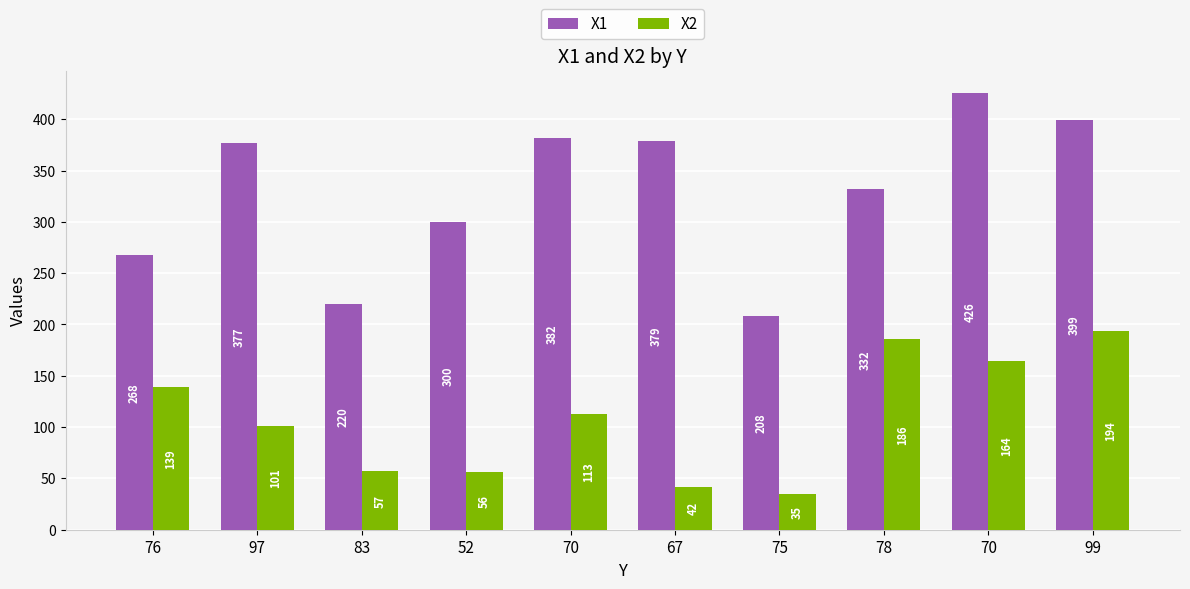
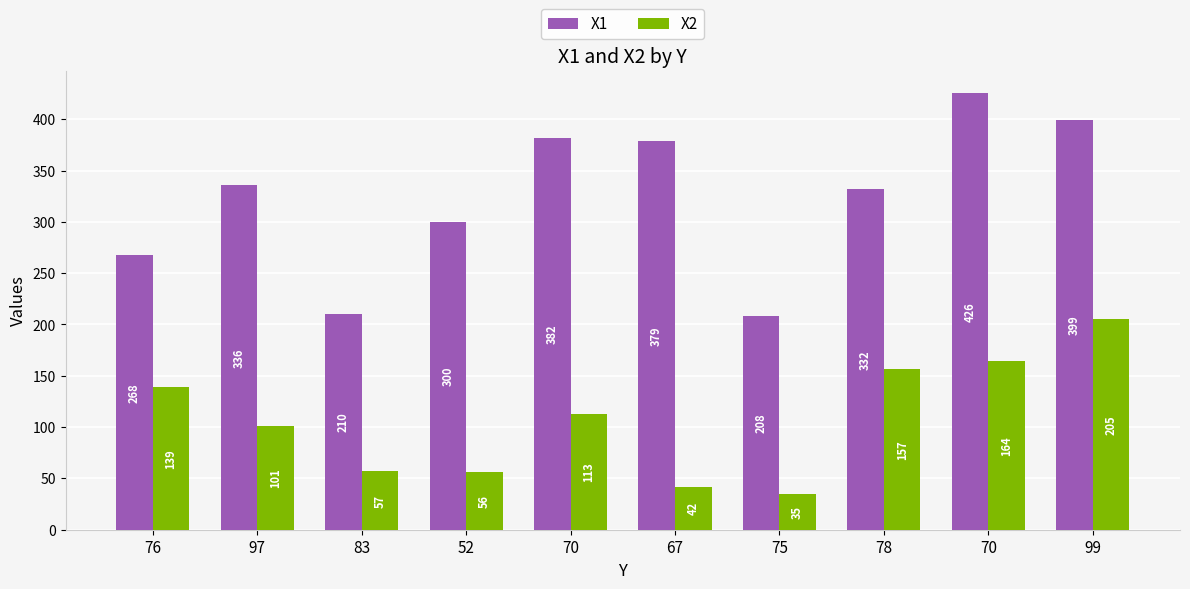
  {
    "X1": {
      "76": 268,
-     "97": 377,
-     "83": 220,
+     "97": 336,
+     "83": 210,
      "52": 300,
      "67": 379,
      "75": 208,
      "78": 332,
      "99": 399
    },
    "X2": {
      "76": 139,
      "97": 101,
      "83": 57,
      "52": 56,
      "67": 42,
      "75": 35,
-     "78": 186,
-     "99": 194
+     "78": 157,
+     "99": 205
    }
  }
